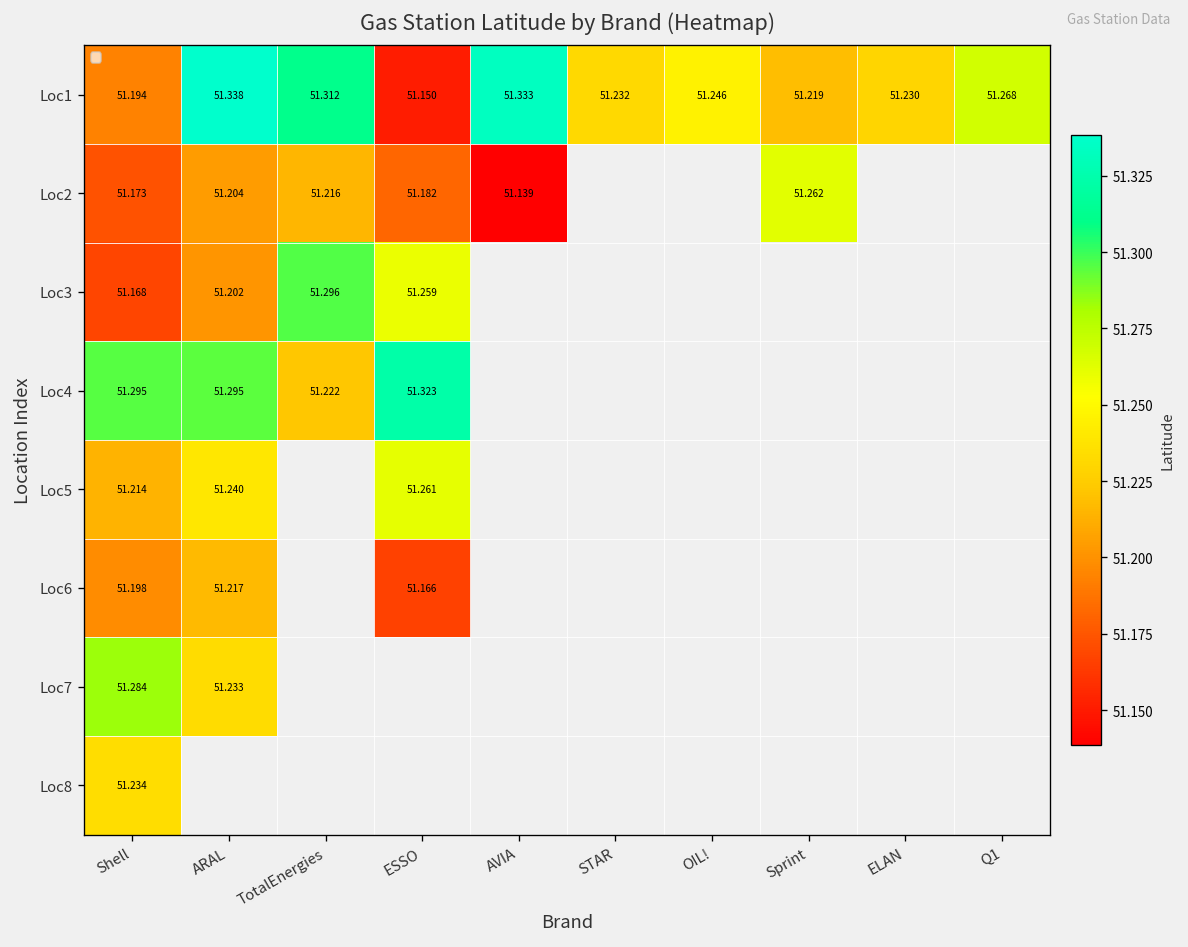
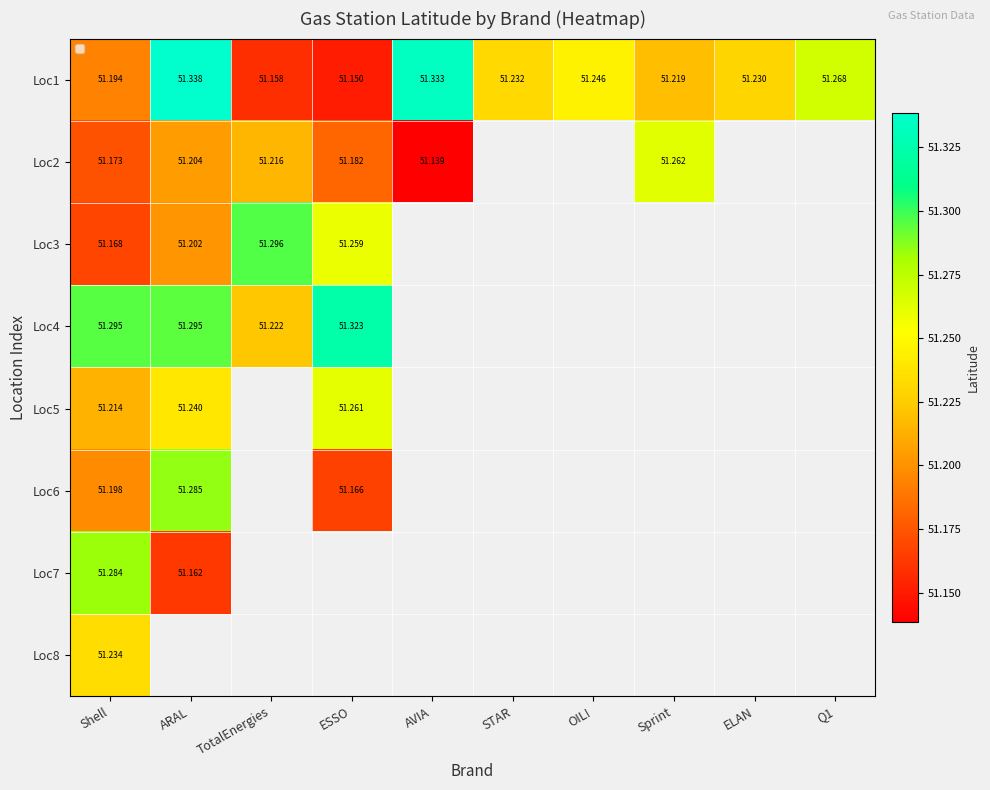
  {
    "Loc1": {
      "Shell": 51.194,
      "ARAL": 51.338,
-     "TotalEnergies": 51.312,
+     "TotalEnergies": 51.158,
      "ESSO": 51.150,
      "AVIA": 51.333,
      "STAR": 51.232,
      "OIL!": 51.246,
      "Sprint": 51.219,
      "ELAN": 51.230,
      "Q1": 51.268
    },
    "Loc2": {
      "Shell": 51.173,
      "ARAL": 51.204,
      "TotalEnergies": 51.216,
      "ESSO": 51.182,
      "AVIA": 51.139,
      "Sprint": 51.262
    },
    "Loc3": {
      "Shell": 51.168,
      "ARAL": 51.202,
      "TotalEnergies": 51.296,
      "ESSO": 51.259
    },
    "Loc4": {
      "Shell": 51.295,
      "ARAL": 51.295,
      "TotalEnergies": 51.222,
      "ESSO": 51.323
    },
    "Loc5": {
      "Shell": 51.214,
      "ARAL": 51.240,
      "ESSO": 51.261
    },
    "Loc6": {
      "Shell": 51.198,
-     "ARAL": 51.217,
+     "ARAL": 51.285,
      "ESSO": 51.166
    },
    "Loc7": {
      "Shell": 51.284,
-     "ARAL": 51.233
+     "ARAL": 51.162
    },
    "Loc8": {
      "Shell": 51.234
    }
  }
